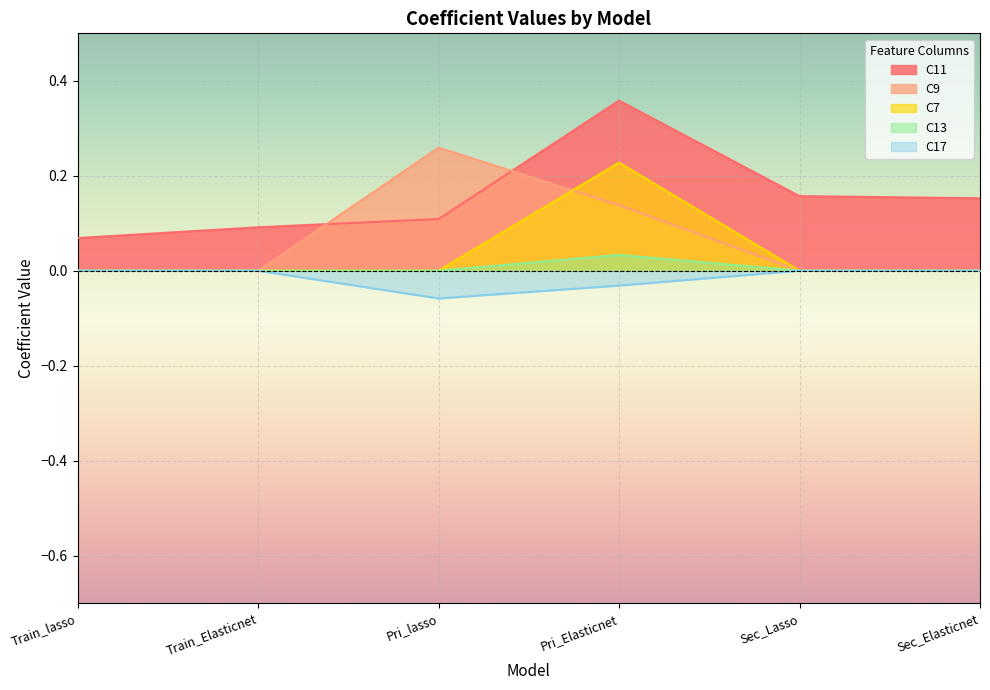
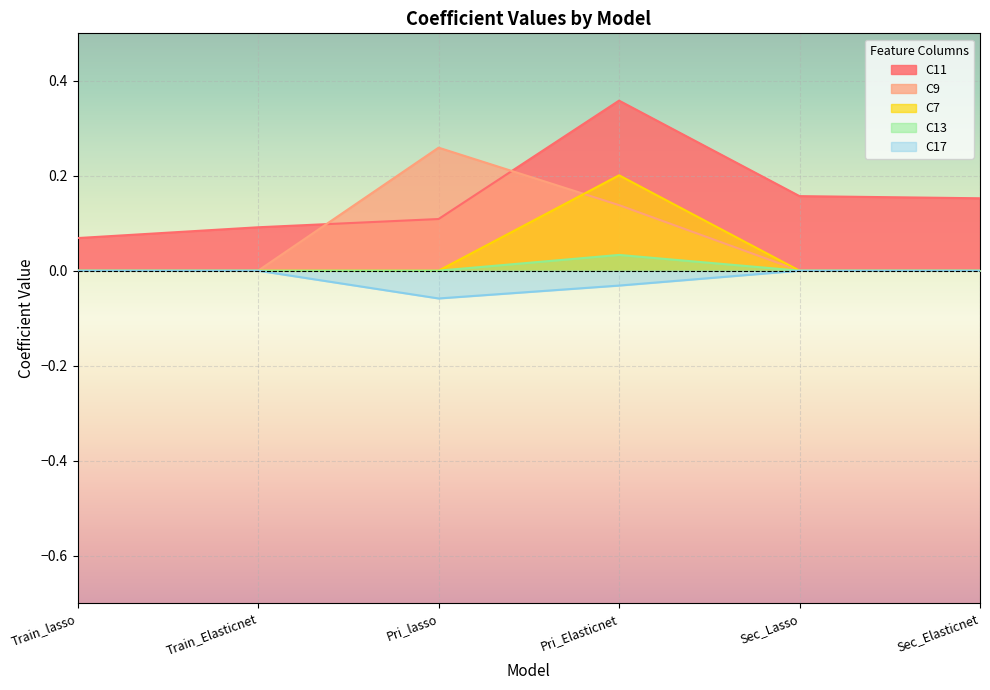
  {
    "C7": {
-     "Pri_Elasticnet": 0.23
+     "Pri_Elasticnet": 0.20
    },
    "C13": {
      "Pri_Elasticnet": 0.03
    }
  }
